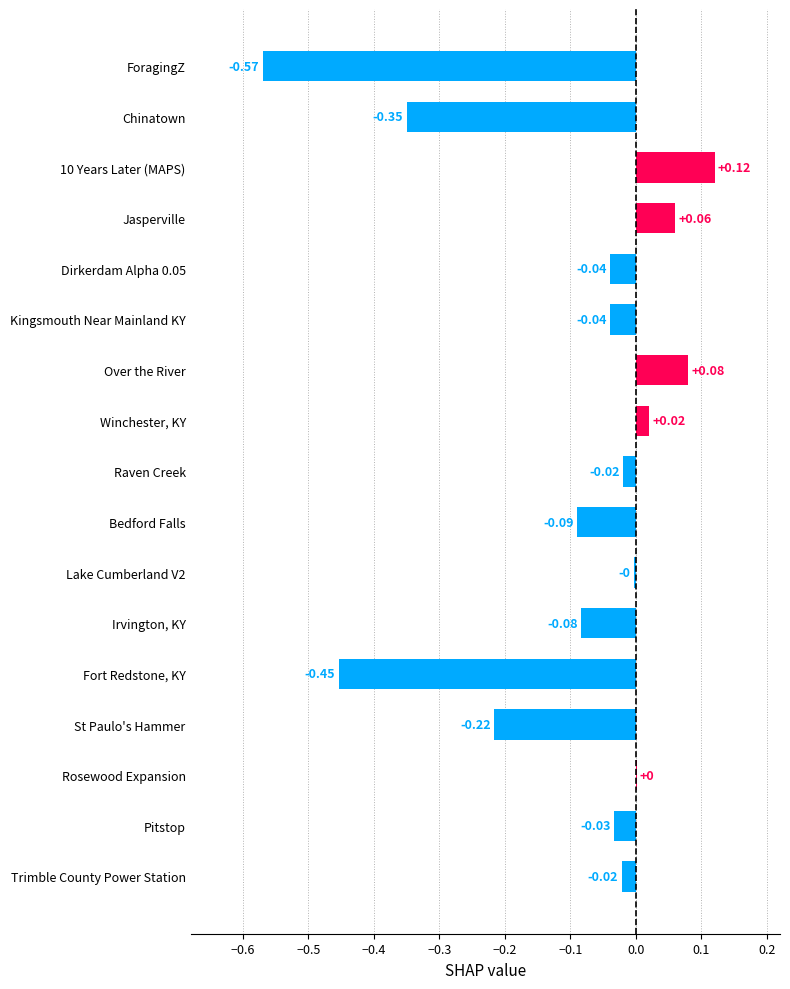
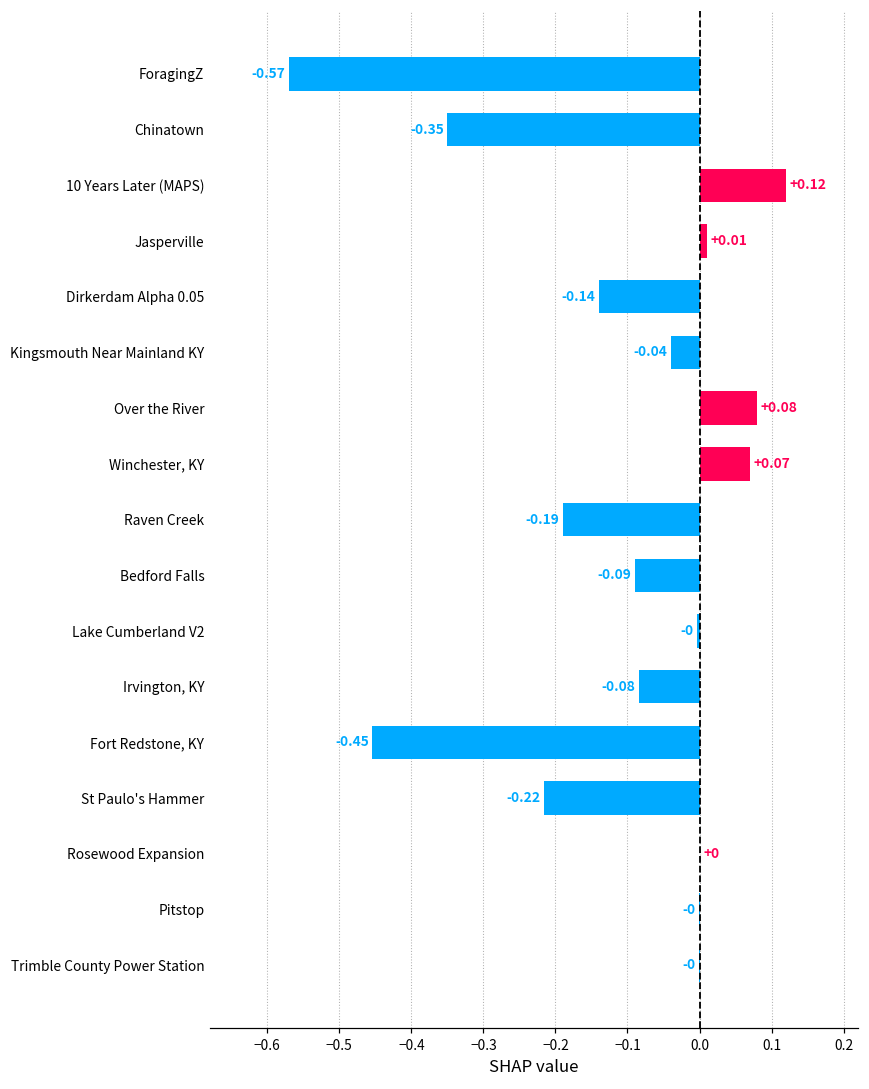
  {
    "ForagingZ": "-0.57",
    "Chinatown": "-0.35",
    "10 Years Later (MAPS)": "+0.12",
-   "Jasperville": "+0.06",
-   "Dirkerdam Alpha 0.05": "-0.04",
+   "Jasperville": "+0.01",
+   "Dirkerdam Alpha 0.05": "-0.14",
    "Kingsmouth Near Mainland KY": "-0.04",
    "Over the River": "+0.08",
-   "Winchester, KY": "+0.02",
-   "Raven Creek": "-0.02",
+   "Winchester, KY": "+0.07",
+   "Raven Creek": "-0.19",
    "Bedford Falls": "-0.09",
    "Lake Cumberland V2": "-0",
    "Irvington, KY": "-0.08",
    "Fort Redstone, KY": "-0.45",
    "St Paulo's Hammer": "-0.22",
    "Rosewood Expansion": "+0",
-   "Pitstop": "-0.03",
-   "Trimble County Power Station": "-0.02"
+   "Pitstop": "-0",
+   "Trimble County Power Station": "-0"
  }
